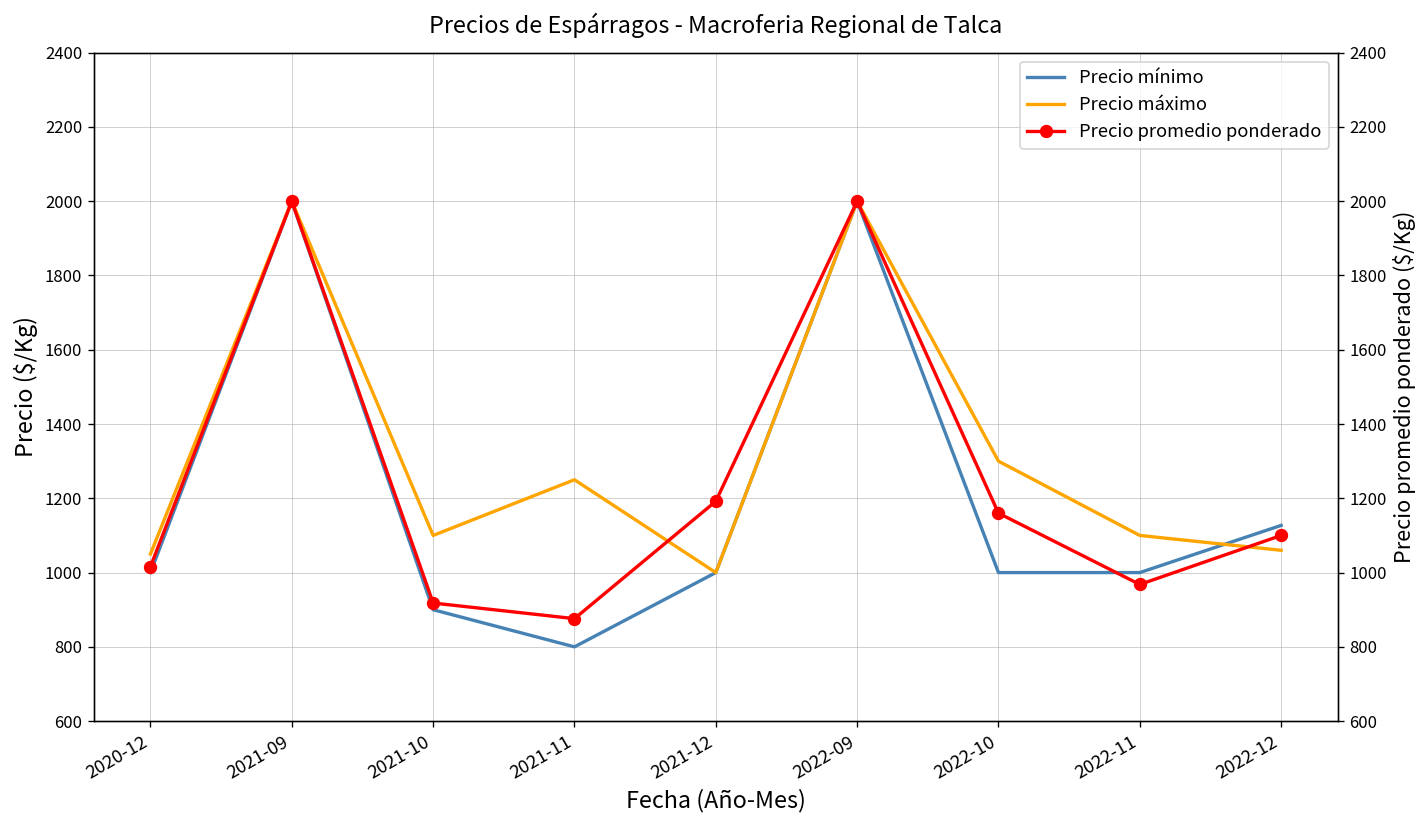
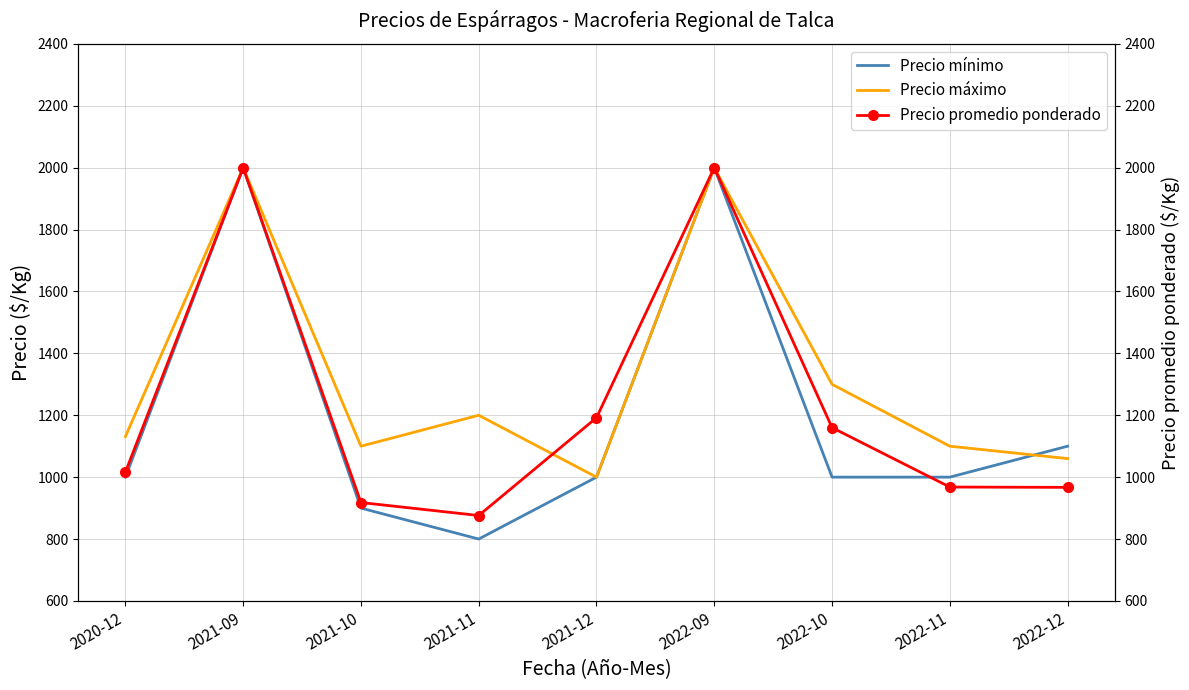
  {
    "Precio mínimo": {
      "2020-12": 1000,
      "2021-10": 900,
      "2021-11": 800,
      "2022-10": 1000,
      "2022-11": 1000,
-     "2022-12": 1130
+     "2022-12": 1100
    },
    "Precio máximo": {
-     "2020-12": 1050,
+     "2020-12": 1130,
      "2021-10": 1100,
-     "2021-11": 1250,
+     "2021-11": 1200,
      "2022-10": 1300,
      "2022-11": 1100,
      "2022-12": 1060
    },
    "Precio promedio ponderado": {
      "2020-12": 1020,
      "2021-09": 2000,
      "2021-10": 920,
      "2021-11": 880,
      "2021-12": 1190,
      "2022-09": 2000,
      "2022-10": 1160,
      "2022-11": 970,
-     "2022-12": 1100
+     "2022-12": 970
    }
  }
